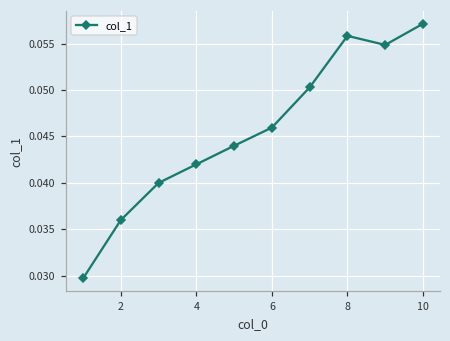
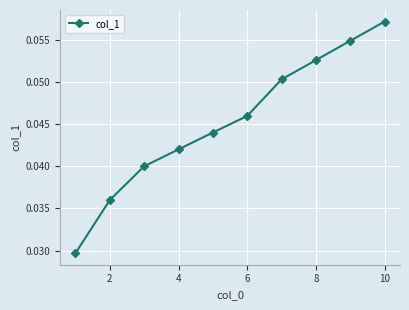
  {
    "2": 0.036,
    "4": 0.042,
    "6": 0.046,
-   "8": 0.056,
+   "8": 0.053,
    "10": 0.057
  }
